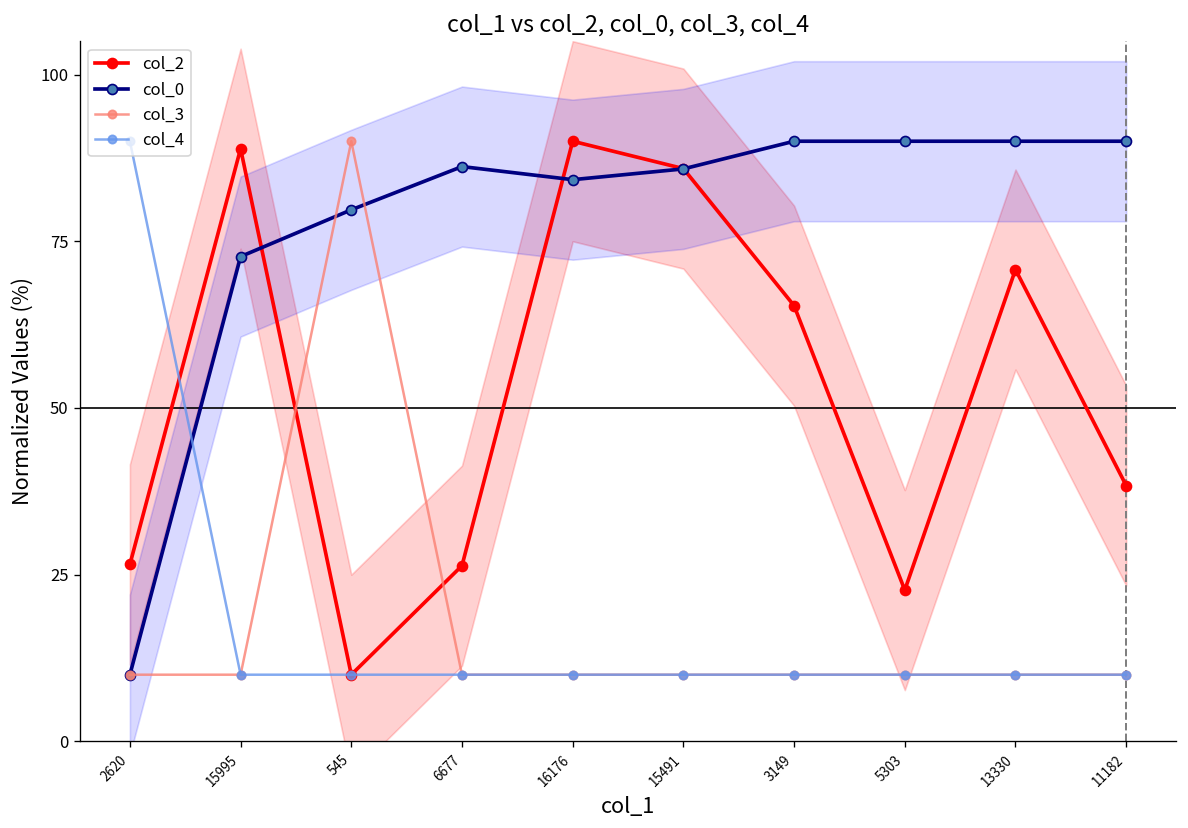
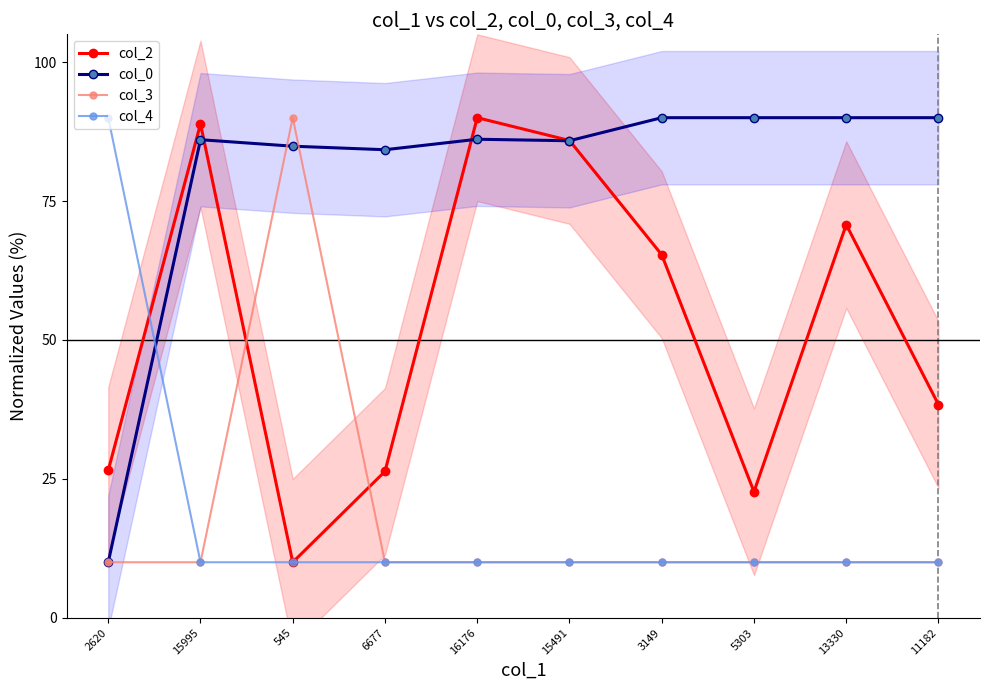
  {
    "col_0": {
-     "15995": 73,
-     "545": 80,
-     "6677": 86,
-     "16176": 84,
+     "15995": 86,
+     "545": 85,
+     "6677": 84,
+     "16176": 86,
      "3149": 90,
      "5303": 90,
      "13330": 90,
      "11182": 90
    },
    "col_3": {
      "545": 90
    }
  }
